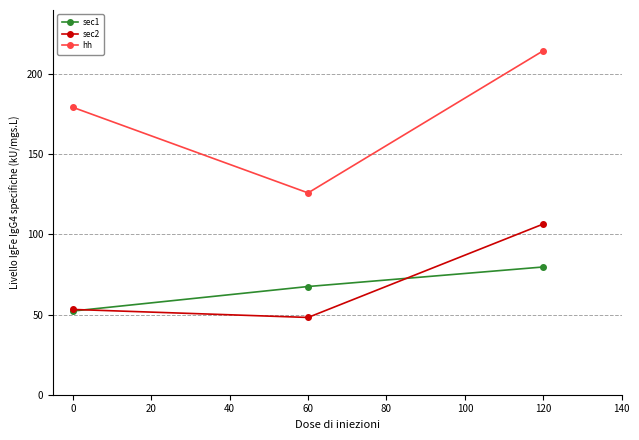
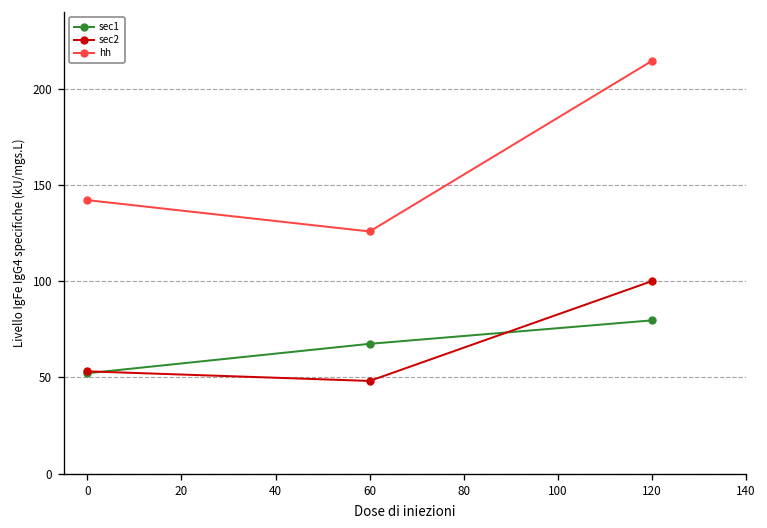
  {
    "sec1": {
      "60": 68,
      "120": 80
    },
    "sec2": {
      "60": 48,
-     "120": 107
+     "120": 100
    },
    "hh": {
-     "0": 179,
+     "0": 142,
      "60": 126,
      "120": 215
    }
  }
